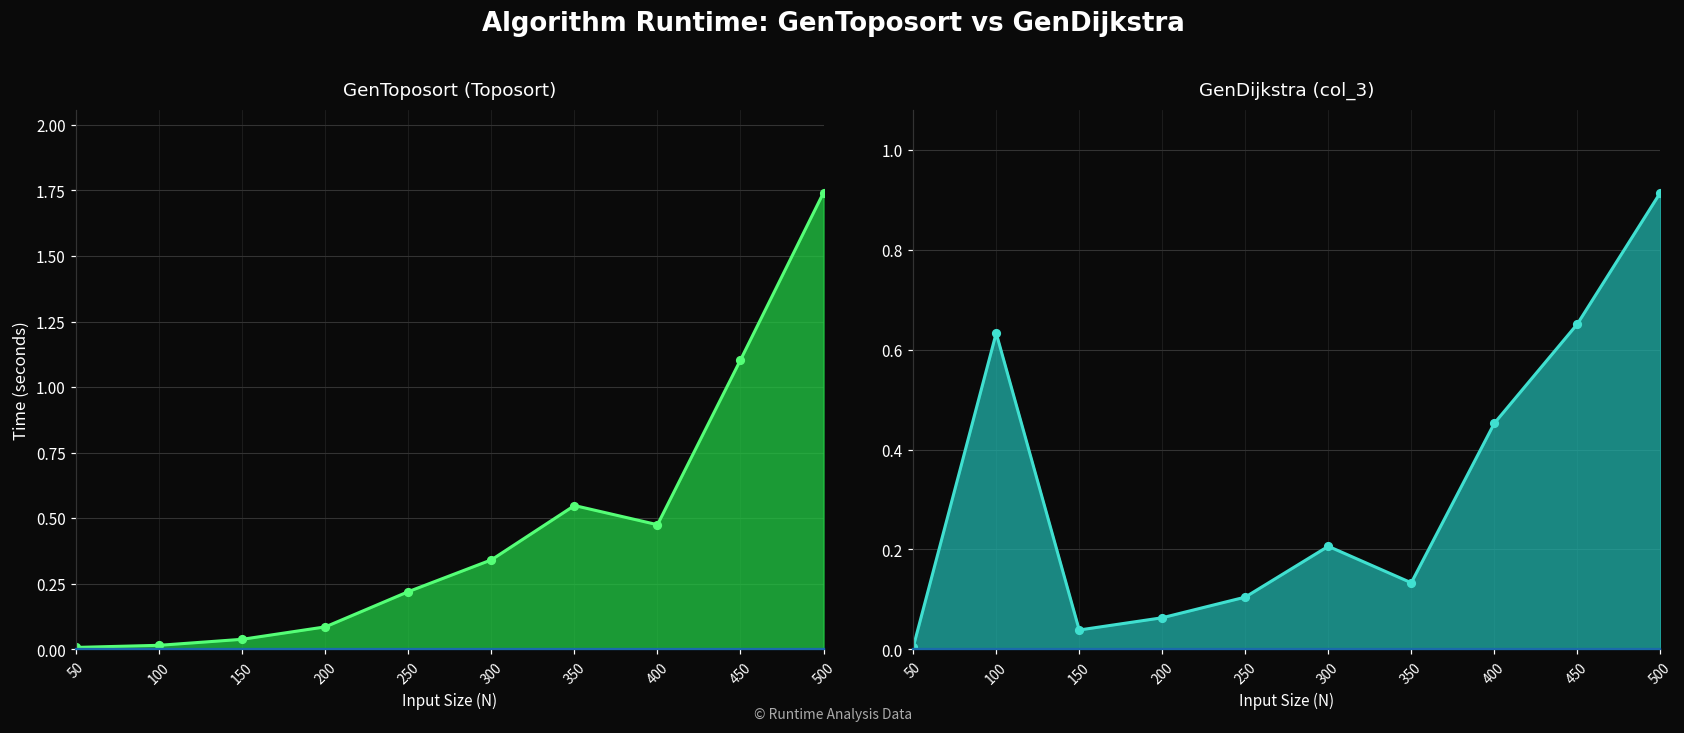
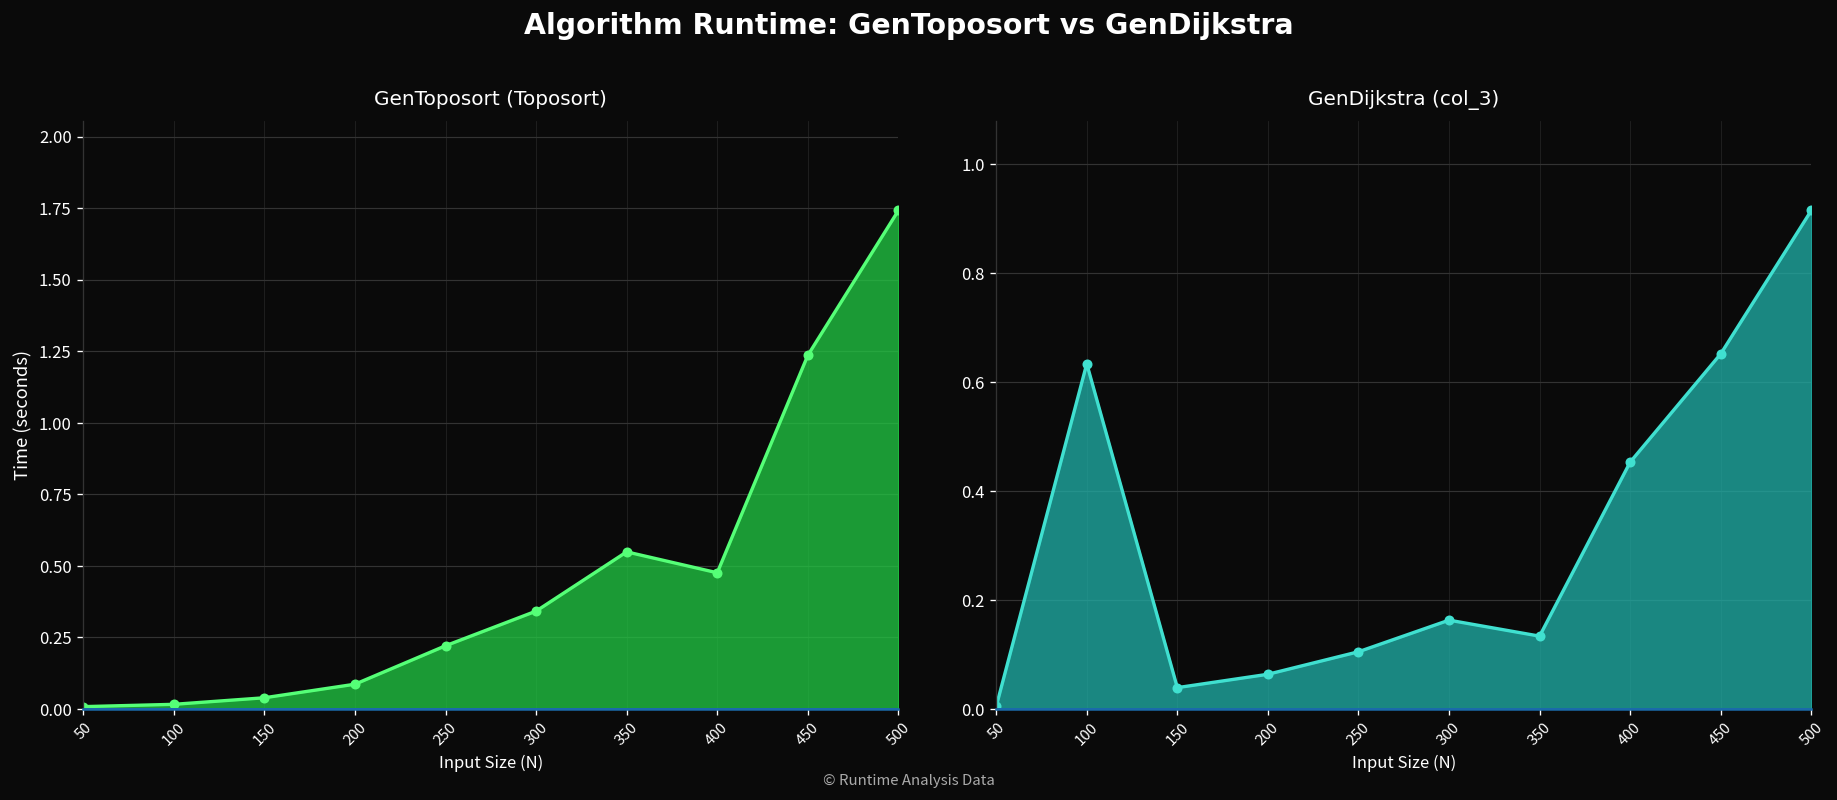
  {
    "GenToposort (Toposort)": {
      "50": 0.01,
      "100": 0.02,
      "150": 0.04,
      "200": 0.09,
      "250": 0.22,
      "300": 0.34,
      "350": 0.55,
      "400": 0.48,
-     "450": 1.10,
+     "450": 1.24,
      "500": 1.74
    },
    "GenDijkstra (col_3)": {
      "50": 0.00,
      "100": 0.63,
      "150": 0.04,
      "200": 0.06,
      "250": 0.10,
-     "300": 0.21,
+     "300": 0.16,
      "350": 0.13,
      "400": 0.45,
      "450": 0.65,
      "500": 0.91
    }
  }
